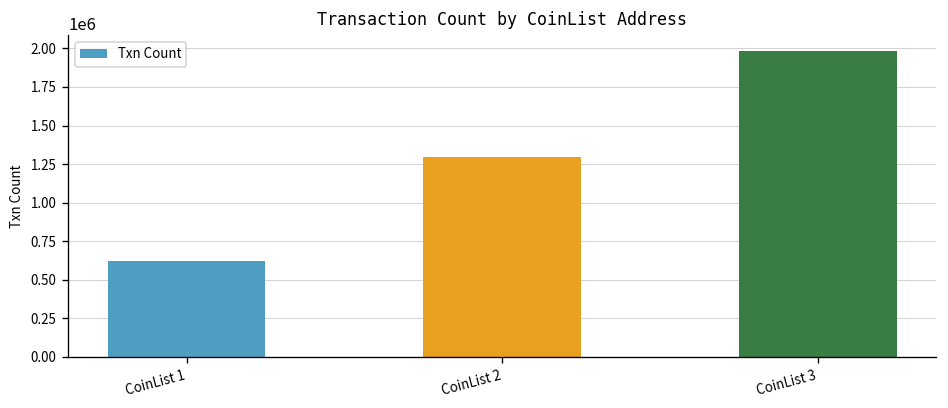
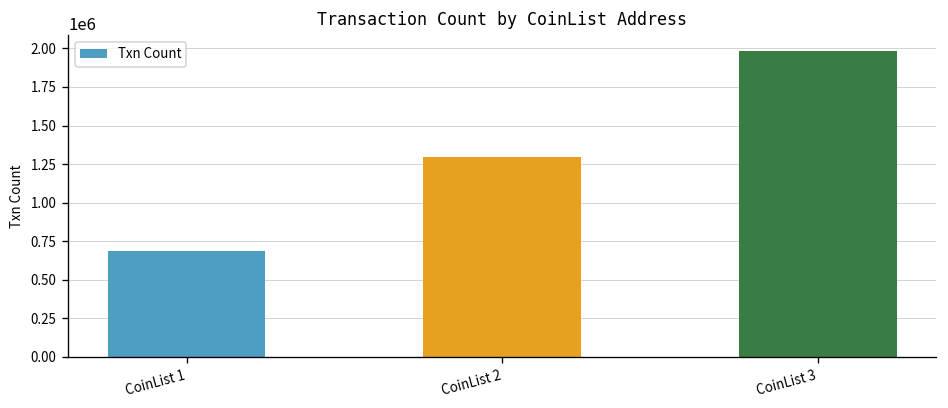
  {
-   "CoinList 1": 620000,
+   "CoinList 1": 690000,
    "CoinList 2": 1300000,
    "CoinList 3": 1990000
  }
